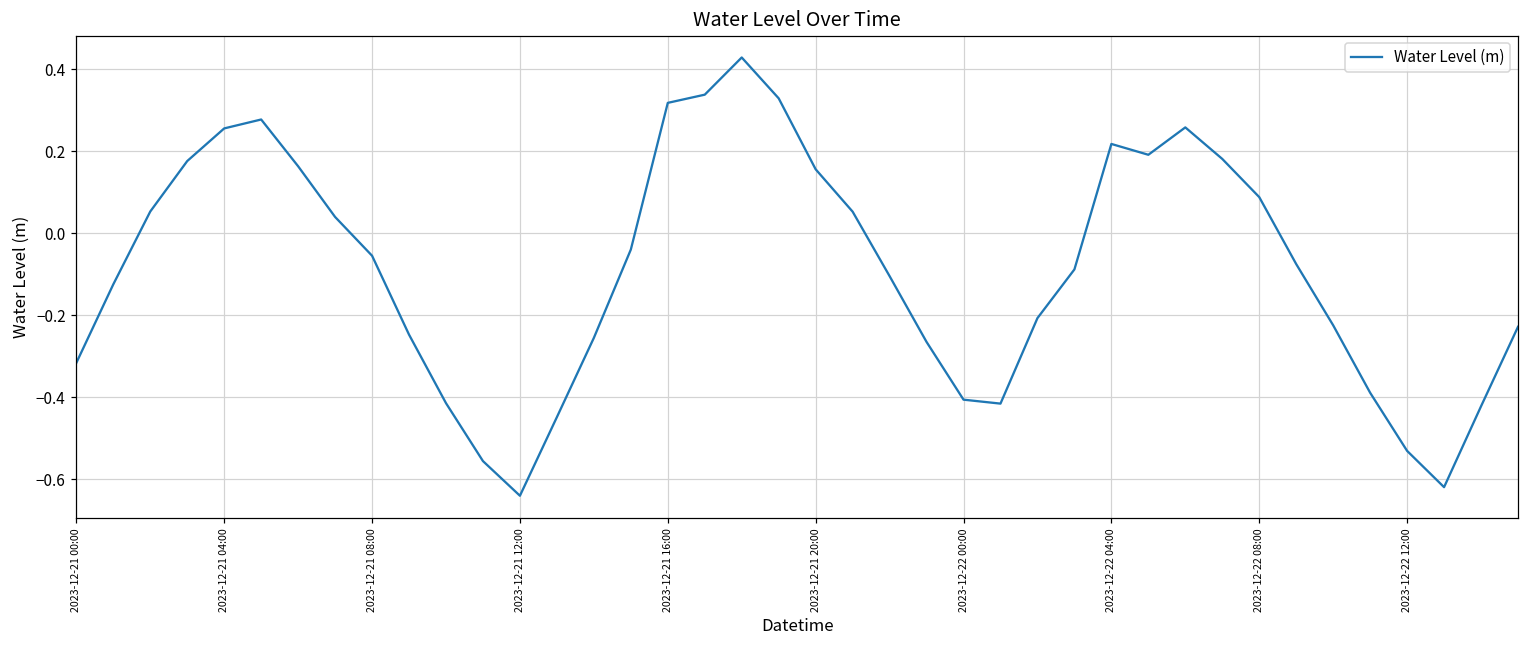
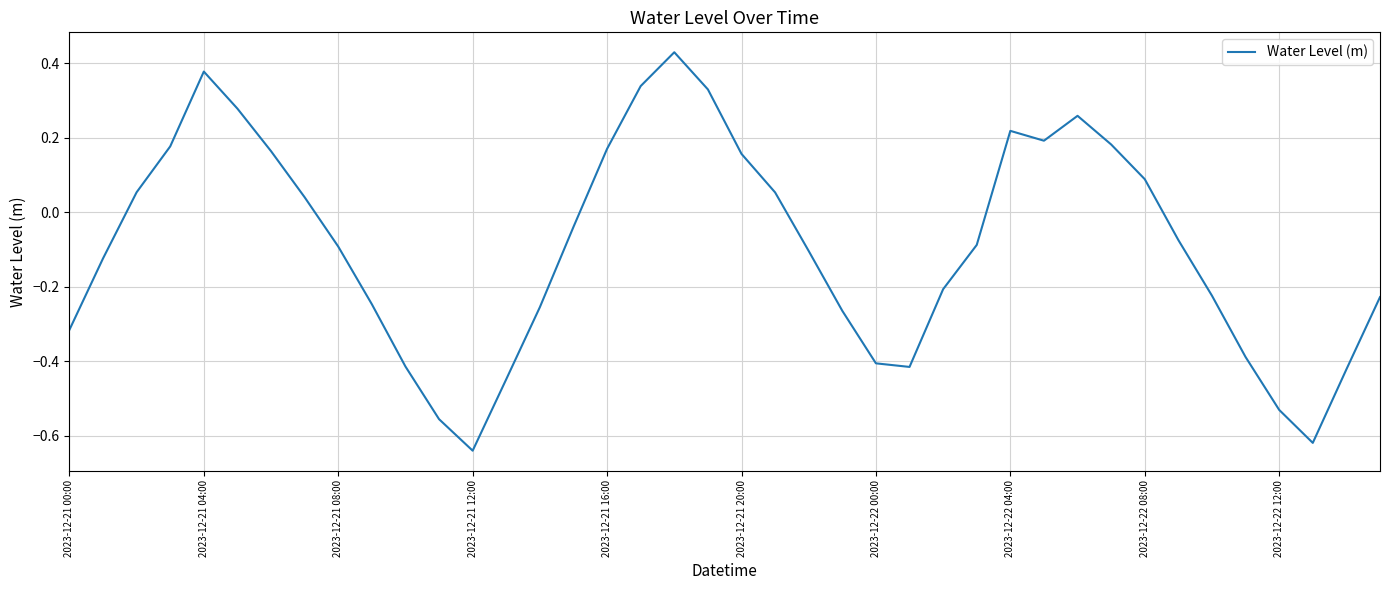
  {
    "2023-12-21 00:00": -0.32,
-   "2023-12-21 04:00": 0.26,
-   "2023-12-21 08:00": -0.05,
+   "2023-12-21 04:00": 0.38,
+   "2023-12-21 08:00": -0.09,
    "2023-12-21 12:00": -0.64,
-   "2023-12-21 16:00": 0.32,
+   "2023-12-21 16:00": 0.17,
    "2023-12-21 20:00": 0.16,
    "2023-12-22 00:00": -0.41,
    "2023-12-22 04:00": 0.22,
    "2023-12-22 08:00": 0.09,
    "2023-12-22 12:00": -0.53
  }
